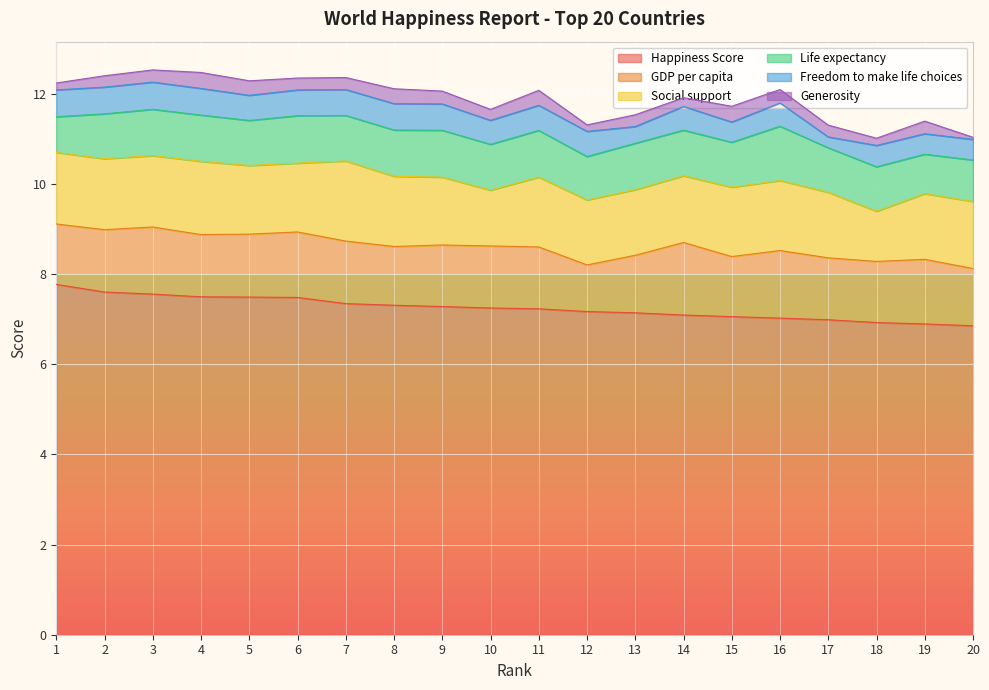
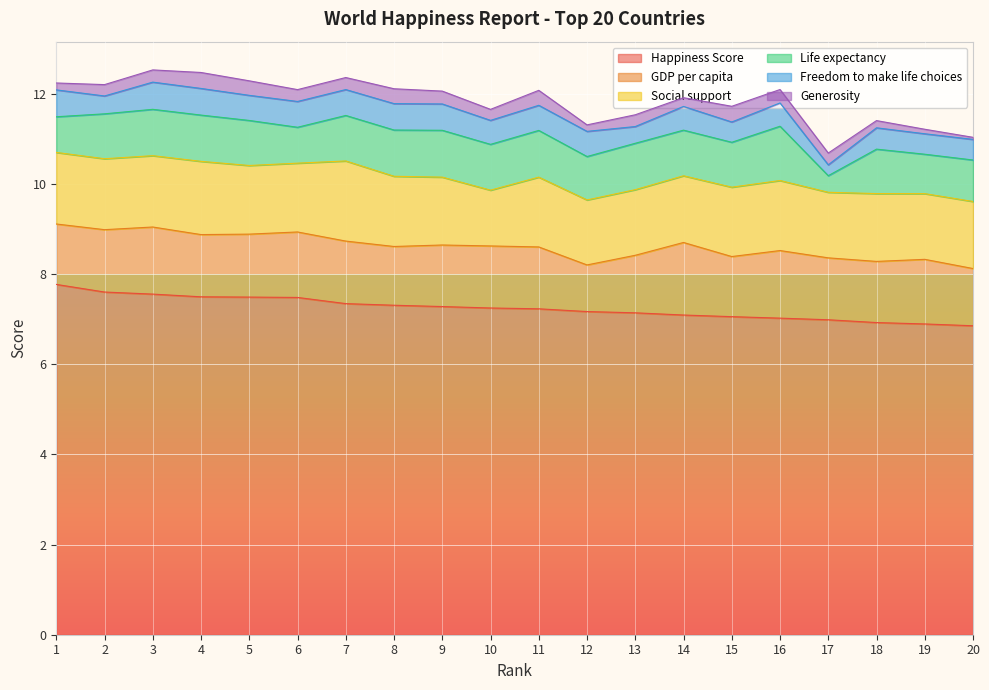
  {
    "Social support": {
      "1": 1.6,
      "2": 1.6,
      "3": 1.6,
      "4": 1.6,
      "5": 1.5,
      "6": 1.5,
      "7": 1.8,
      "8": 1.6,
      "9": 1.5,
      "10": 1.2,
      "11": 1.5,
      "12": 1.4,
      "13": 1.5,
      "14": 1.5,
      "15": 1.5,
      "16": 1.6,
      "17": 1.5,
-     "18": 1.1,
+     "18": 1.5,
      "19": 1.5,
      "20": 1.5
    },
    "Life expectancy": {
      "1": 0.8,
      "2": 1.0,
      "3": 1.0,
      "4": 1.0,
      "5": 1.0,
-     "6": 1.1,
+     "6": 0.8,
      "7": 1.0,
      "8": 1.0,
      "9": 1.0,
      "10": 1.0,
      "11": 1.0,
      "12": 1.0,
      "13": 1.0,
      "14": 1.0,
      "15": 1.0,
      "16": 1.2,
-     "17": 1.0,
+     "17": 0.4,
      "18": 1.0,
      "19": 0.9,
      "20": 0.9
    },
    "Freedom to make life choices": {
      "1": 0.6,
-     "2": 0.6,
+     "2": 0.4,
      "3": 0.6,
      "4": 0.6,
      "5": 0.6,
      "6": 0.6,
      "7": 0.6,
      "8": 0.6,
      "9": 0.6,
      "10": 0.5,
      "11": 0.6,
      "12": 0.6,
      "13": 0.4,
      "15": 0.4,
      "17": 0.2,
      "18": 0.5,
      "19": 0.5
    },
    "Generosity": {
      "1": 0.2,
      "2": 0.3,
      "3": 0.3,
      "4": 0.4,
      "5": 0.3,
      "6": 0.3,
      "7": 0.3,
      "8": 0.3,
      "9": 0.3,
      "10": 0.2,
      "11": 0.3,
      "12": 0.1,
      "13": 0.3,
      "17": 0.3,
      "18": 0.2,
-     "19": 0.3
+     "19": 0.1
    }
  }
